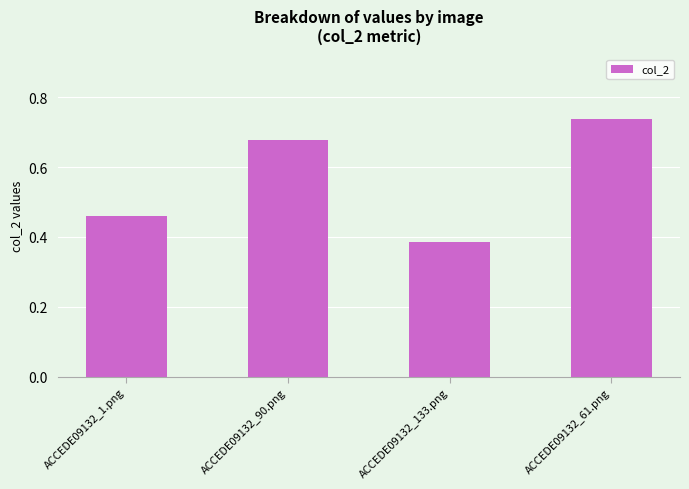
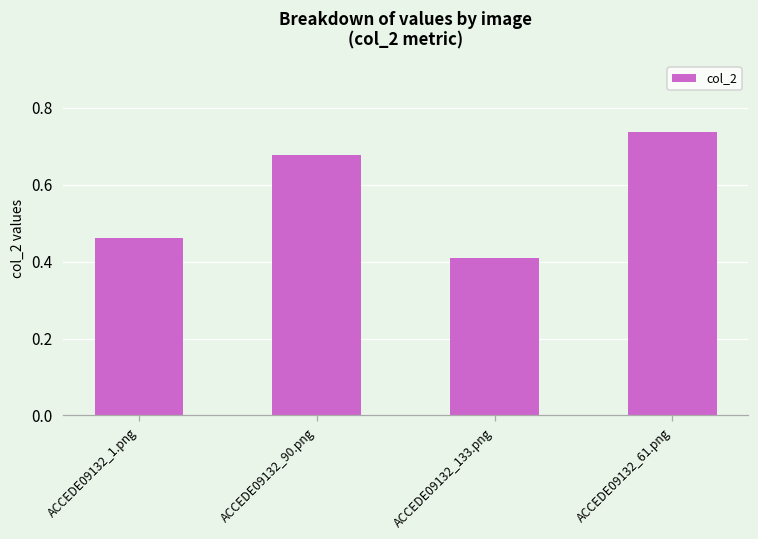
  {
    "ACCEDE09132_1.png": 0.46,
    "ACCEDE09132_90.png": 0.68,
-   "ACCEDE09132_133.png": 0.38,
+   "ACCEDE09132_133.png": 0.41,
    "ACCEDE09132_61.png": 0.74
  }
